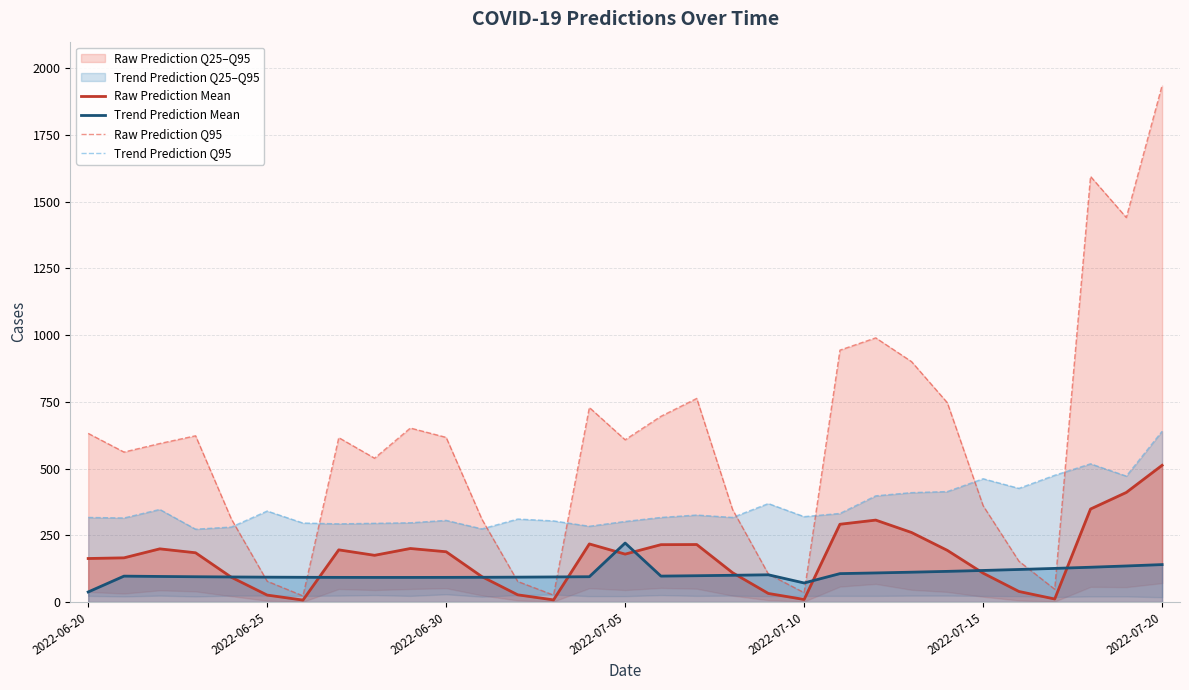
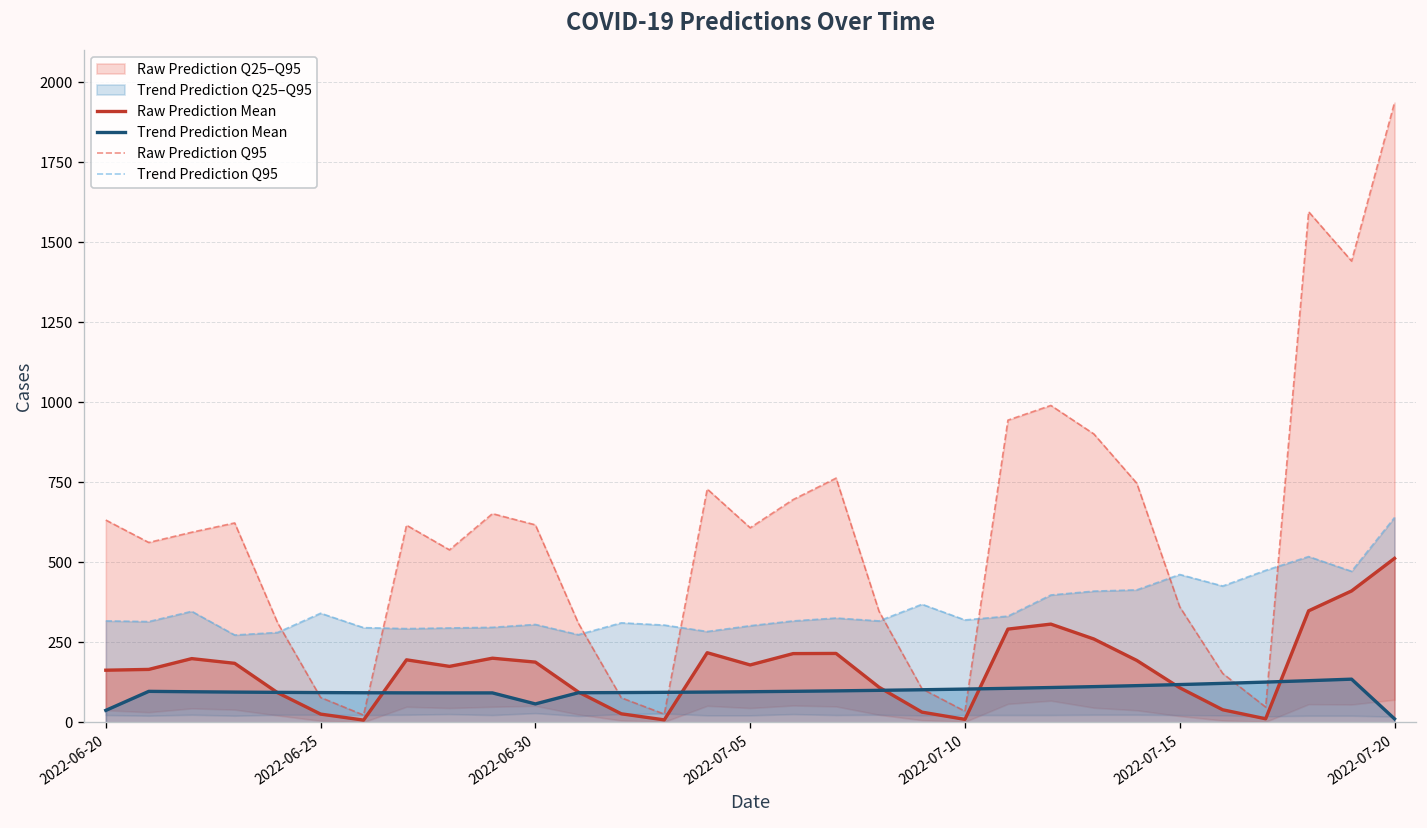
  {
    "Trend Prediction Mean": {
      "2022-06-20": 40,
      "2022-06-25": 90,
-     "2022-06-30": 90,
-     "2022-07-05": 220,
-     "2022-07-10": 70,
+     "2022-06-30": 60,
+     "2022-07-05": 100,
+     "2022-07-10": 100,
      "2022-07-15": 120,
-     "2022-07-20": 140
+     "2022-07-20": 10
    },
    "Trend Prediction Q25–Q95": {
      "2022-06-20": 320,
      "2022-06-25": 340,
      "2022-06-30": 310,
      "2022-07-05": 300,
      "2022-07-10": 320,
      "2022-07-15": 460,
      "2022-07-20": 640
    }
  }
